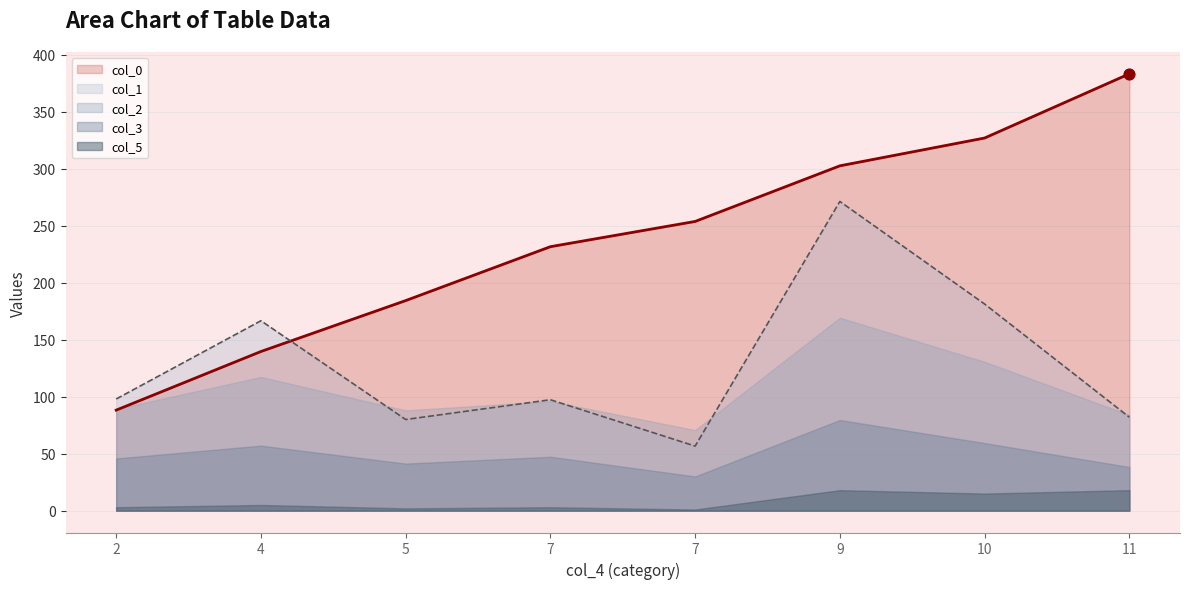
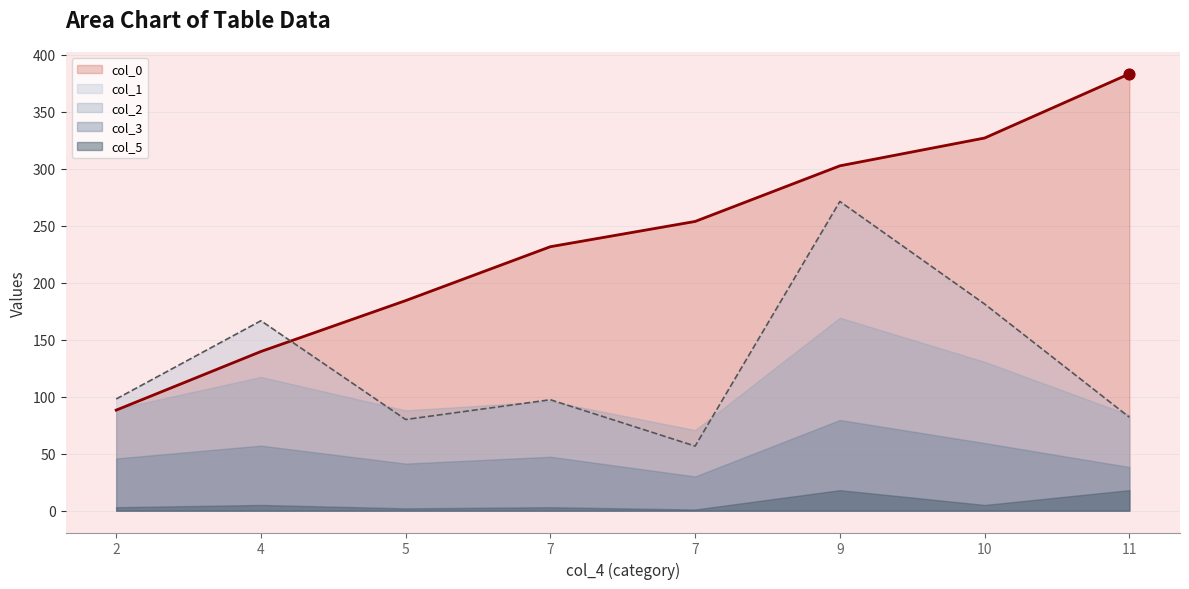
  {
    "col_0": {
      "4": 140,
      "5": 184,
      "9": 303,
      "10": 327
    },
    "col_5": {
      "2": 3,
      "4": 5,
      "9": 18,
-     "10": 15,
+     "10": 5,
      "11": 18
    }
  }
